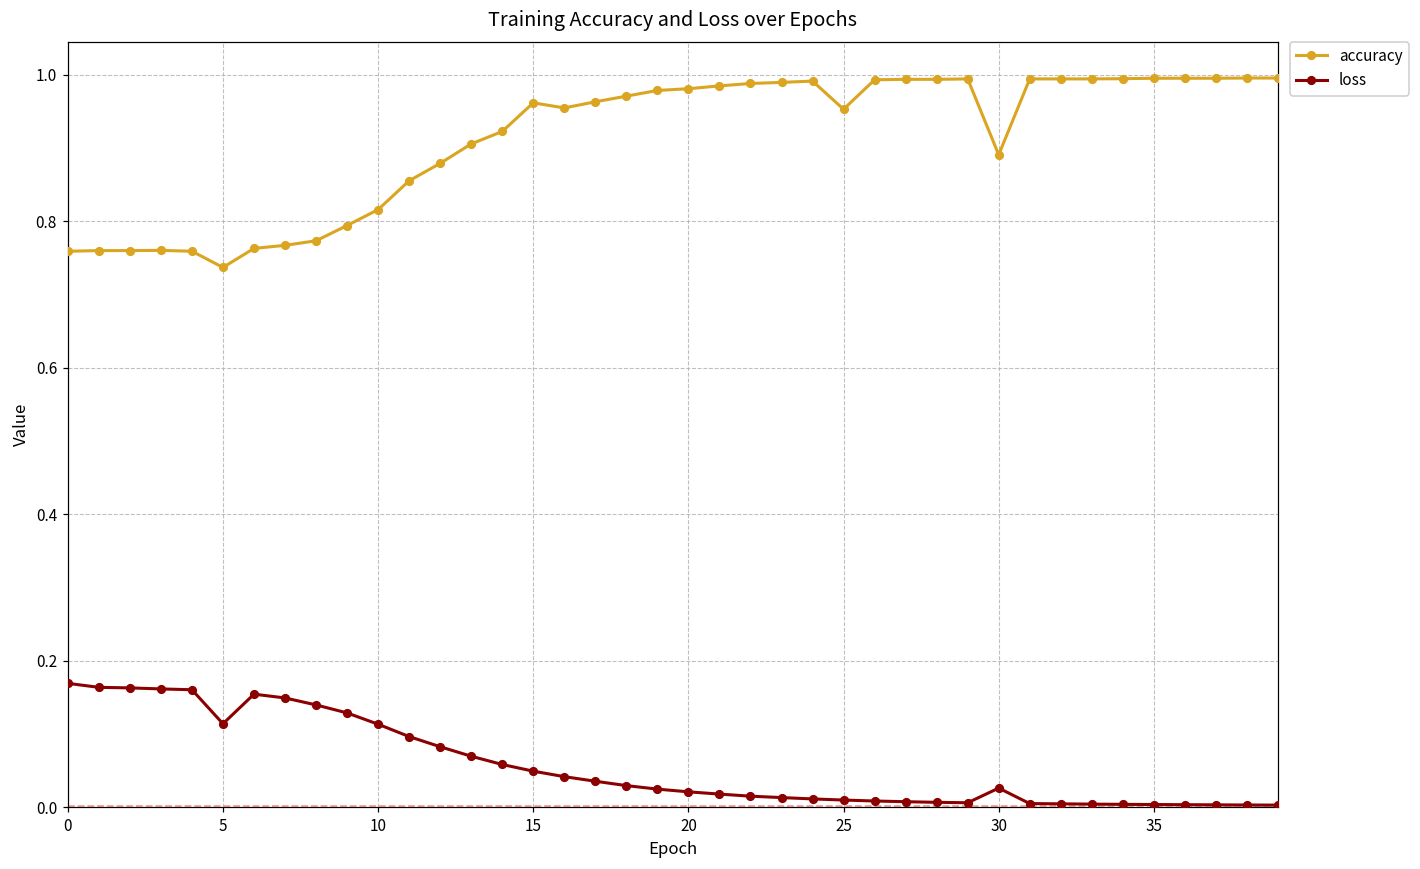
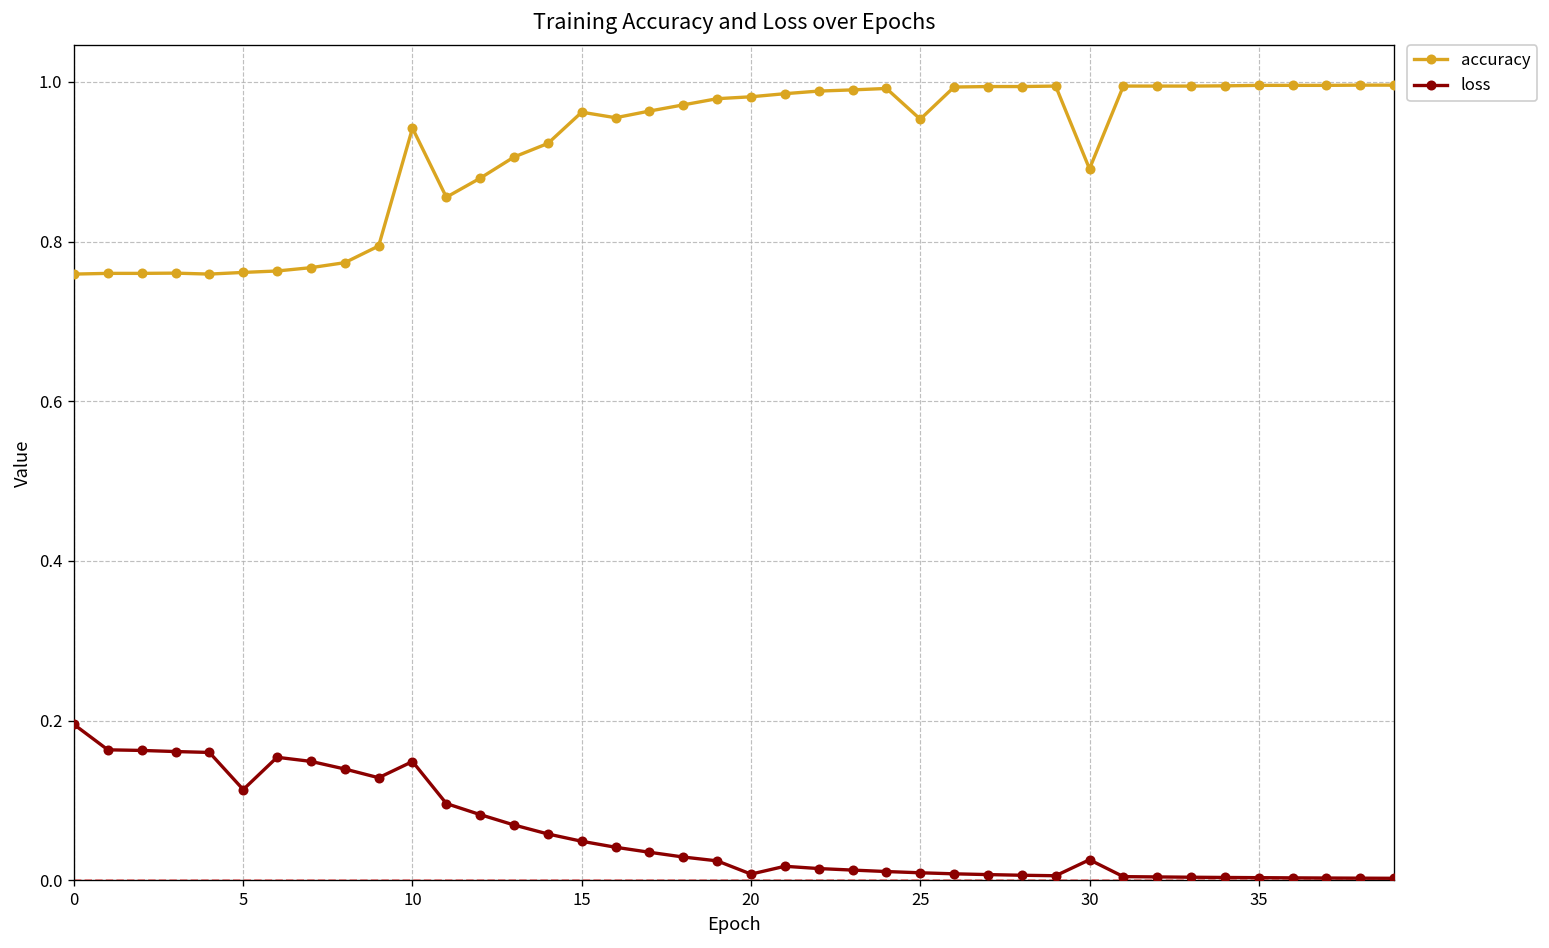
  {
    "accuracy": {
      "0": 0.76,
-     "5": 0.74,
-     "10": 0.82,
+     "5": 0.76,
+     "10": 0.94,
      "15": 0.96,
      "20": 0.98,
      "25": 0.95,
      "30": 0.89,
      "35": 1.00
    },
    "loss": {
-     "0": 0.17,
+     "0": 0.20,
      "5": 0.11,
-     "10": 0.11,
+     "10": 0.15,
      "15": 0.05,
-     "20": 0.02,
+     "20": 0.01,
      "25": 0.01,
      "30": 0.03,
      "35": 0.00
    }
  }
